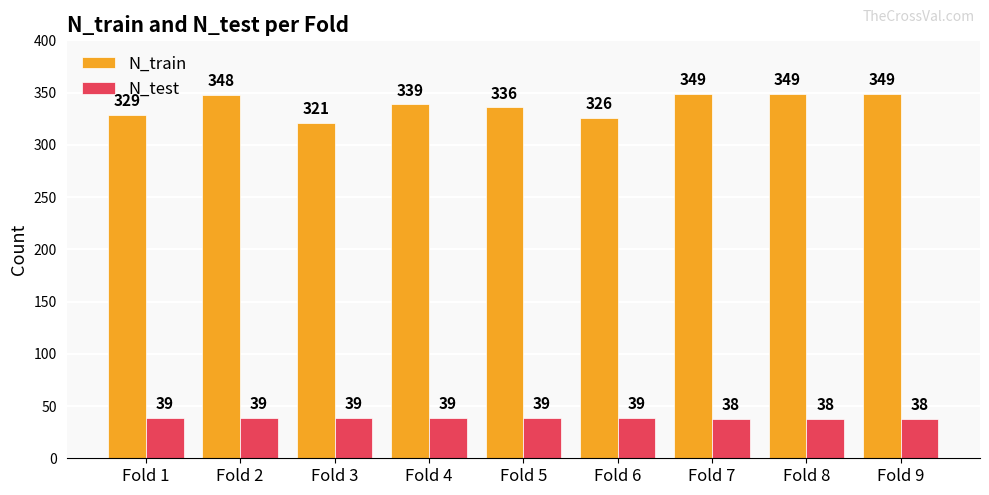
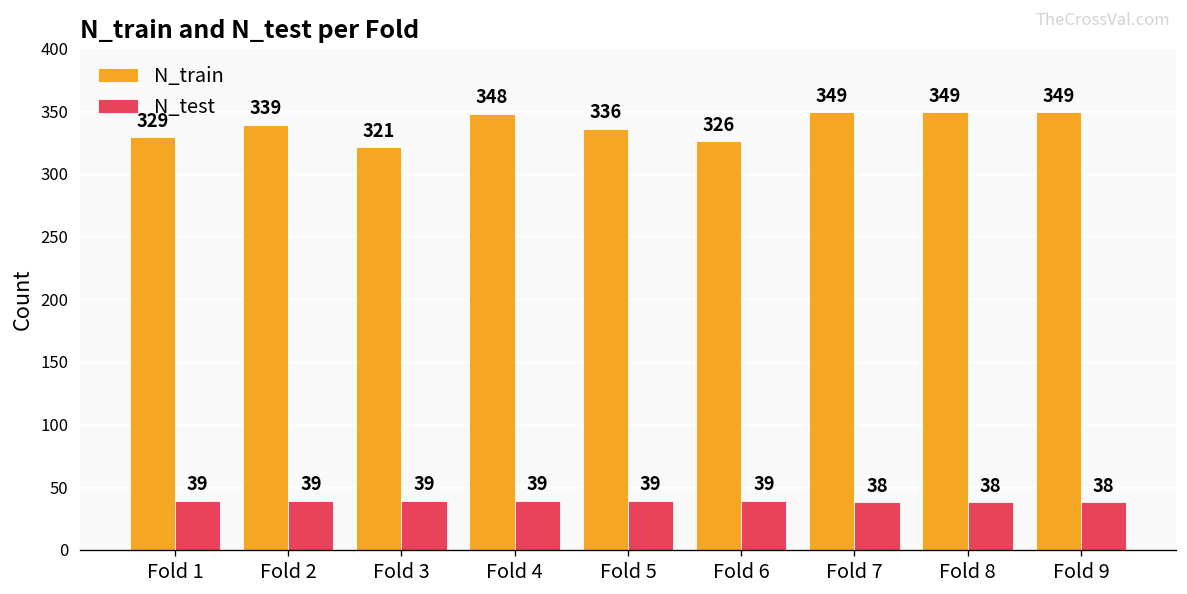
  {
    "N_train": {
      "Fold 1": 329,
-     "Fold 2": 348,
+     "Fold 2": 339,
      "Fold 3": 321,
-     "Fold 4": 339,
+     "Fold 4": 348,
      "Fold 5": 336,
      "Fold 6": 326,
      "Fold 7": 349,
      "Fold 8": 349,
      "Fold 9": 349
    },
    "N_test": {
      "Fold 1": 39,
      "Fold 2": 39,
      "Fold 3": 39,
      "Fold 4": 39,
      "Fold 5": 39,
      "Fold 6": 39,
      "Fold 7": 38,
      "Fold 8": 38,
      "Fold 9": 38
    }
  }
